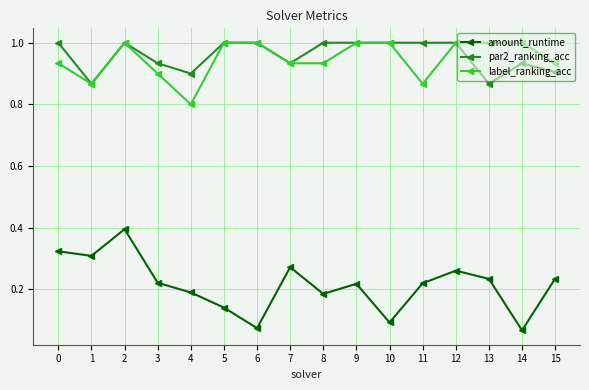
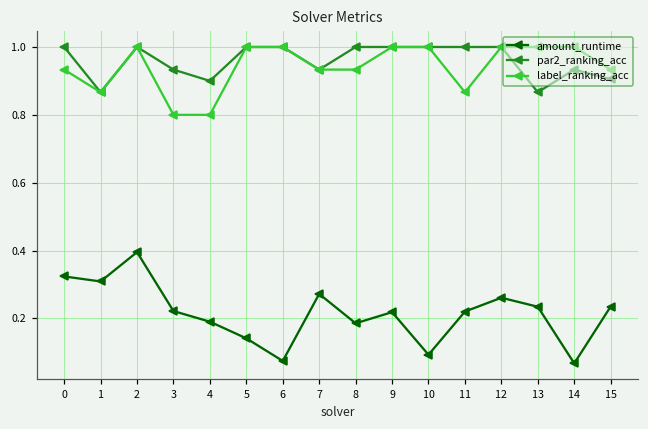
  {
    "amount_runtime": {
      "0": 0.32,
      "1": 0.31,
      "2": 0.4,
      "3": 0.22,
      "4": 0.19,
      "5": 0.14,
      "6": 0.07,
      "7": 0.27,
      "8": 0.19,
      "9": 0.22,
      "10": 0.1,
      "11": 0.22,
      "12": 0.26,
      "13": 0.23,
      "14": 0.07,
      "15": 0.24
    },
    "par2_ranking_acc": {
      "0": 1.0,
      "3": 0.93,
      "4": 0.9,
      "8": 1.0,
      "11": 1.0,
      "13": 0.87
    },
    "label_ranking_acc": {
      "0": 0.93,
-     "3": 0.9,
+     "3": 0.8,
      "4": 0.8,
      "8": 0.93,
      "11": 0.87
    }
  }
